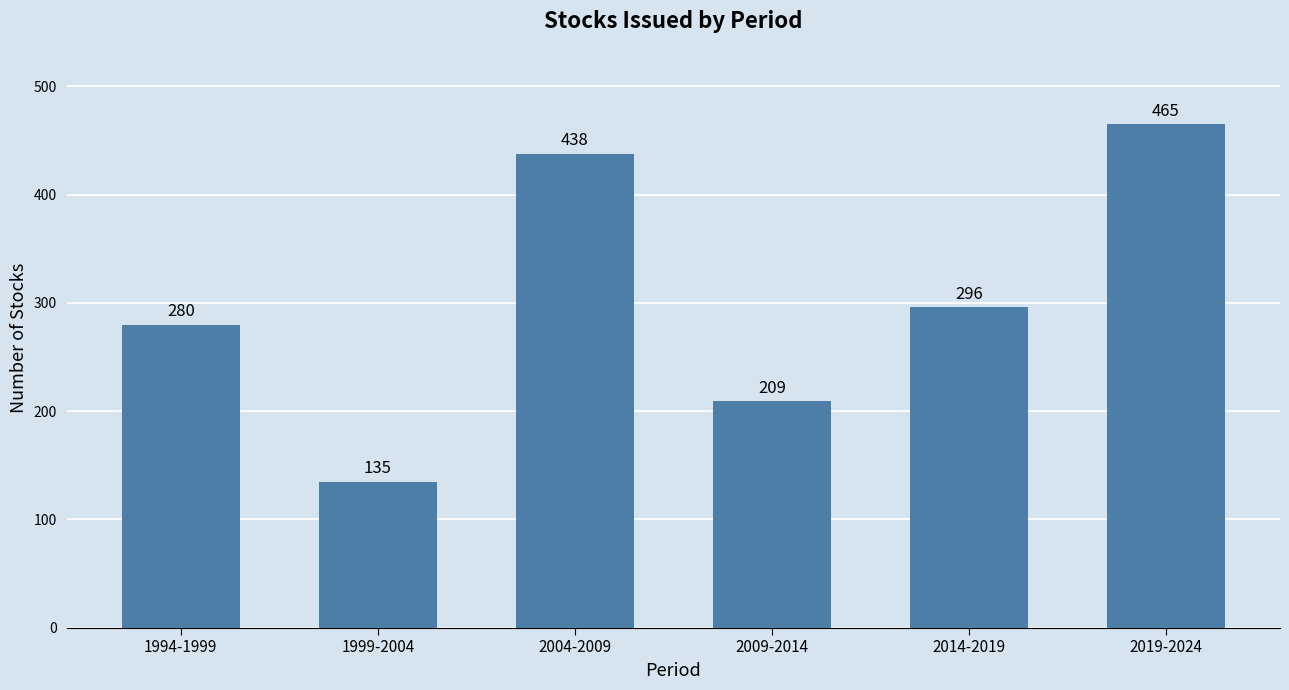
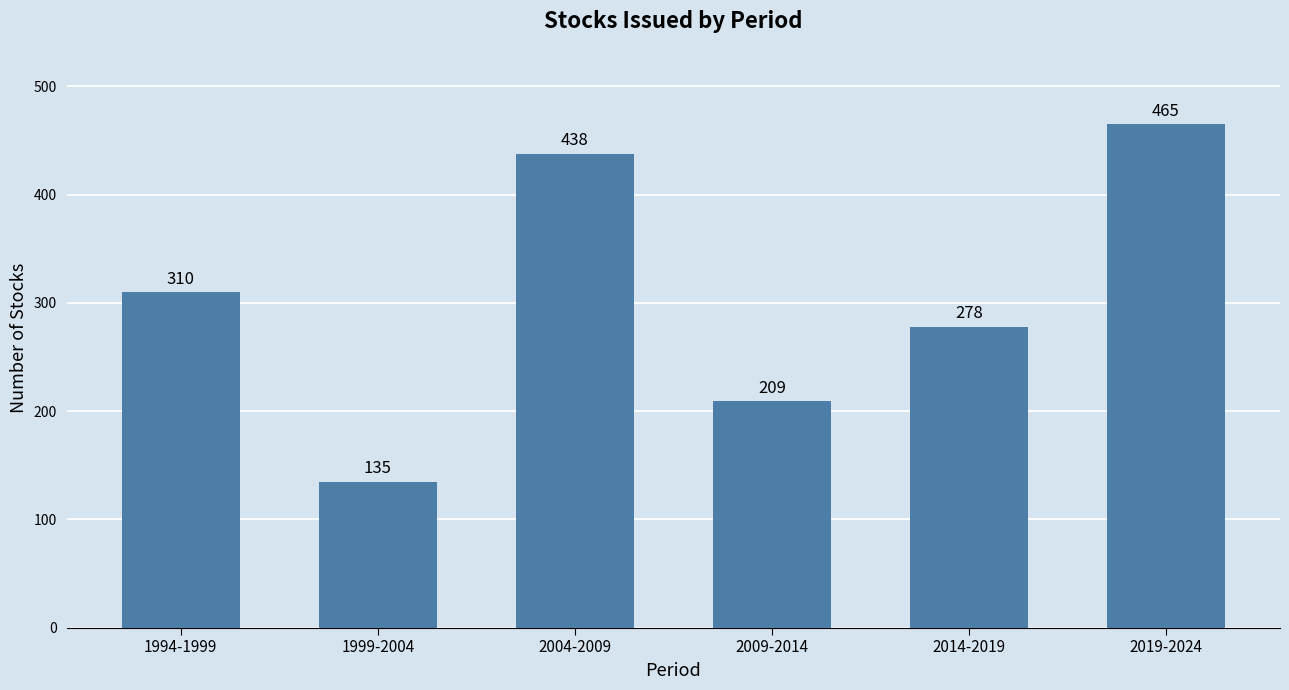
  {
-   "1994-1999": 280,
+   "1994-1999": 310,
    "1999-2004": 135,
    "2004-2009": 438,
    "2009-2014": 209,
-   "2014-2019": 296,
+   "2014-2019": 278,
    "2019-2024": 465
  }
